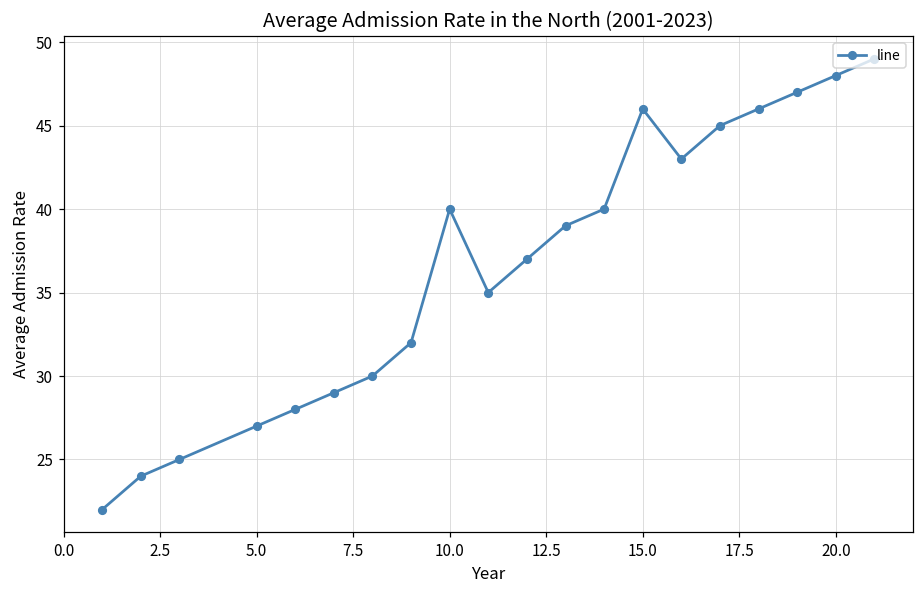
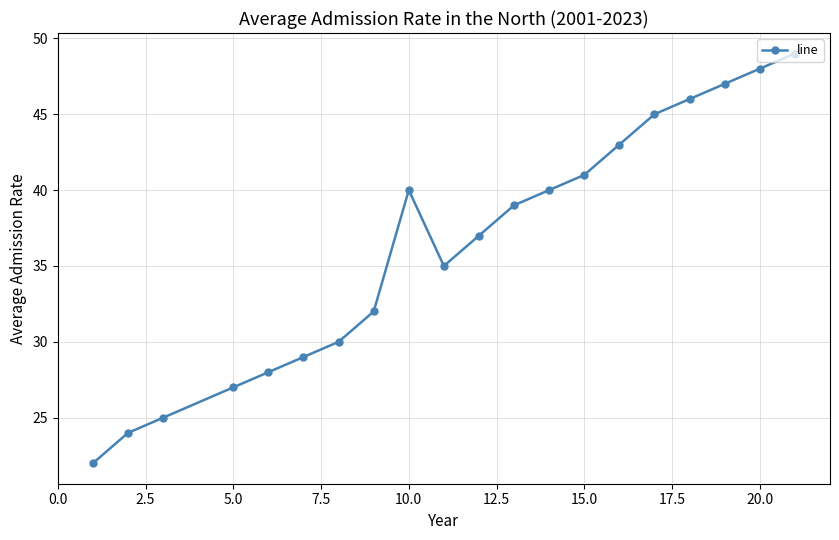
  {
    "5.0": 27,
    "10.0": 40,
-   "15.0": 46,
+   "15.0": 41,
    "20.0": 48
  }
